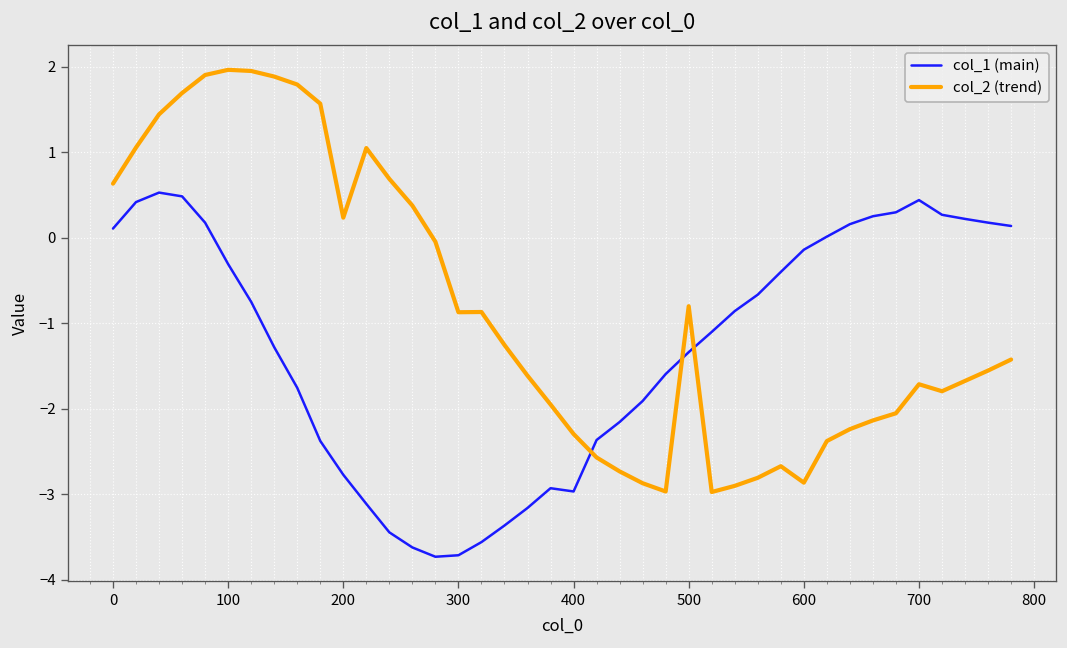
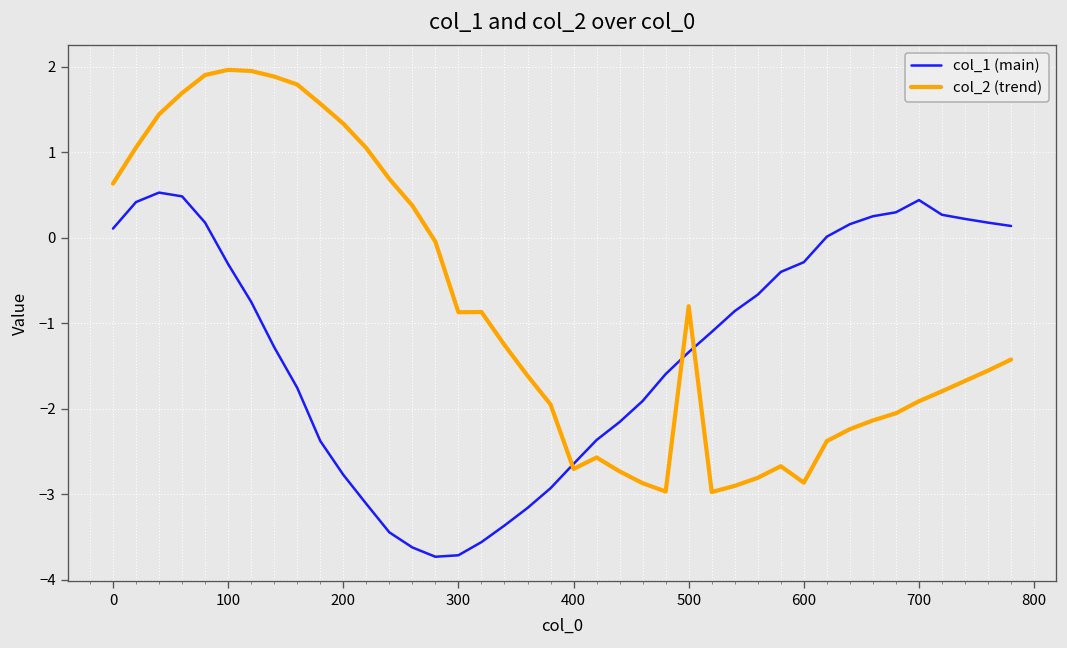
  {
    "col_1 (main)": {
      "0": 0.1,
      "100": -0.3,
      "200": -2.8,
      "300": -3.7,
-     "400": -3.0,
+     "400": -2.6,
      "500": -1.3,
-     "600": -0.1,
+     "600": -0.3,
      "700": 0.4
    },
    "col_2 (trend)": {
      "0": 0.6,
      "100": 2.0,
-     "200": 0.2,
+     "200": 1.3,
      "300": -0.9,
-     "400": -2.3,
+     "400": -2.7,
      "500": -0.8,
      "600": -2.9,
-     "700": -1.7
+     "700": -1.9
    }
  }
